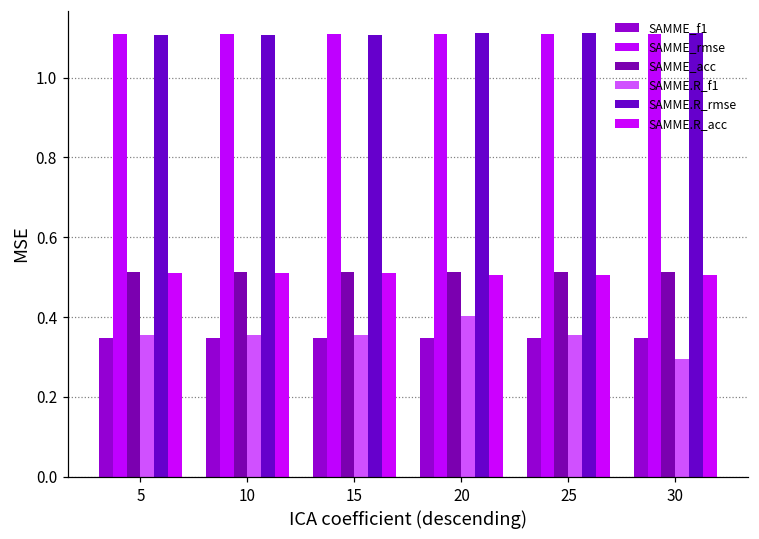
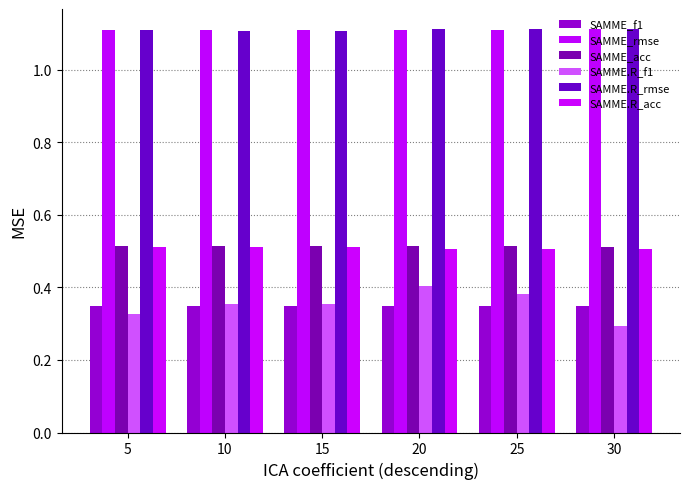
  {
    "SAMME.R_f1": {
-     "5": 0.36,
+     "5": 0.33,
      "10": 0.36,
      "15": 0.36,
      "20": 0.40,
-     "25": 0.36,
+     "25": 0.38,
      "30": 0.29
    }
  }
